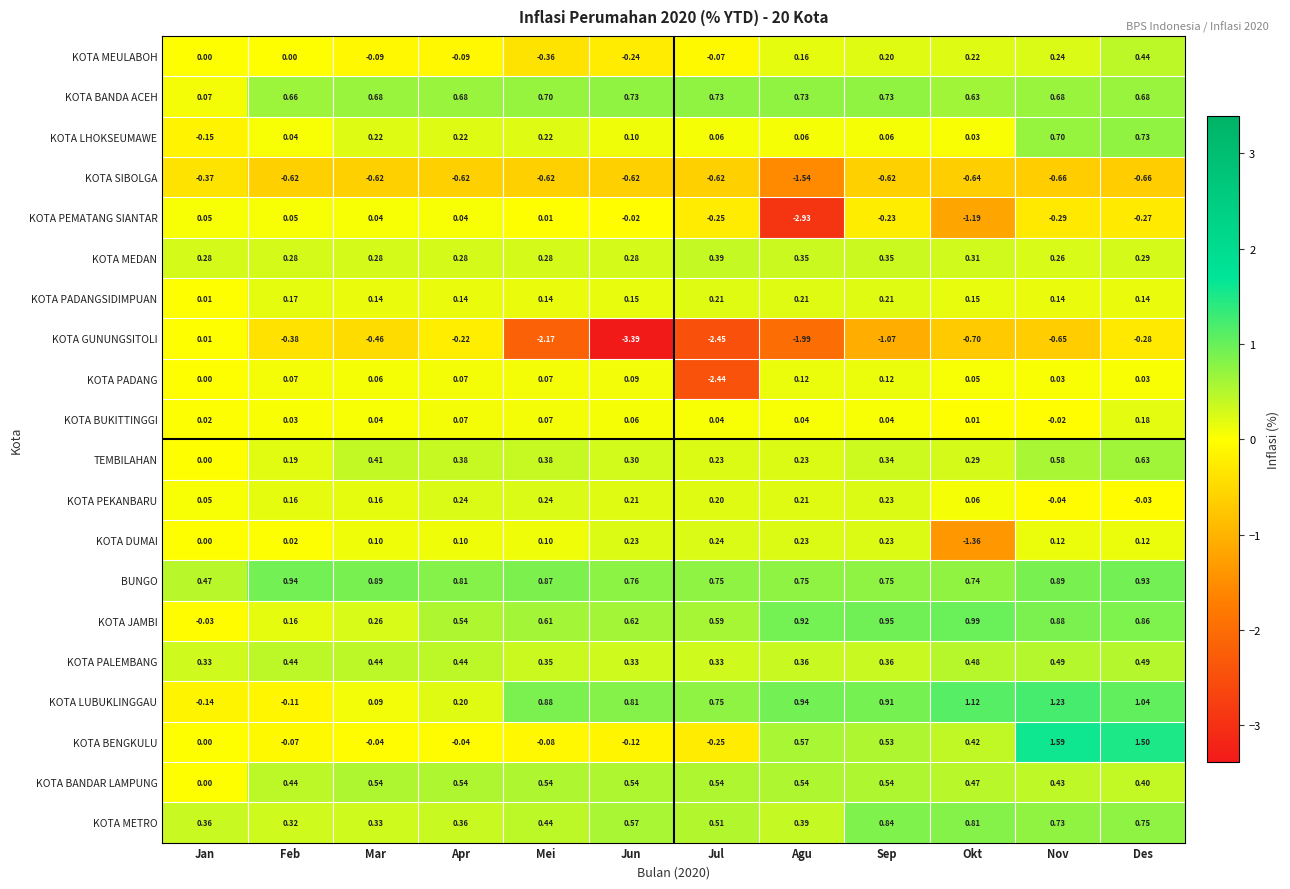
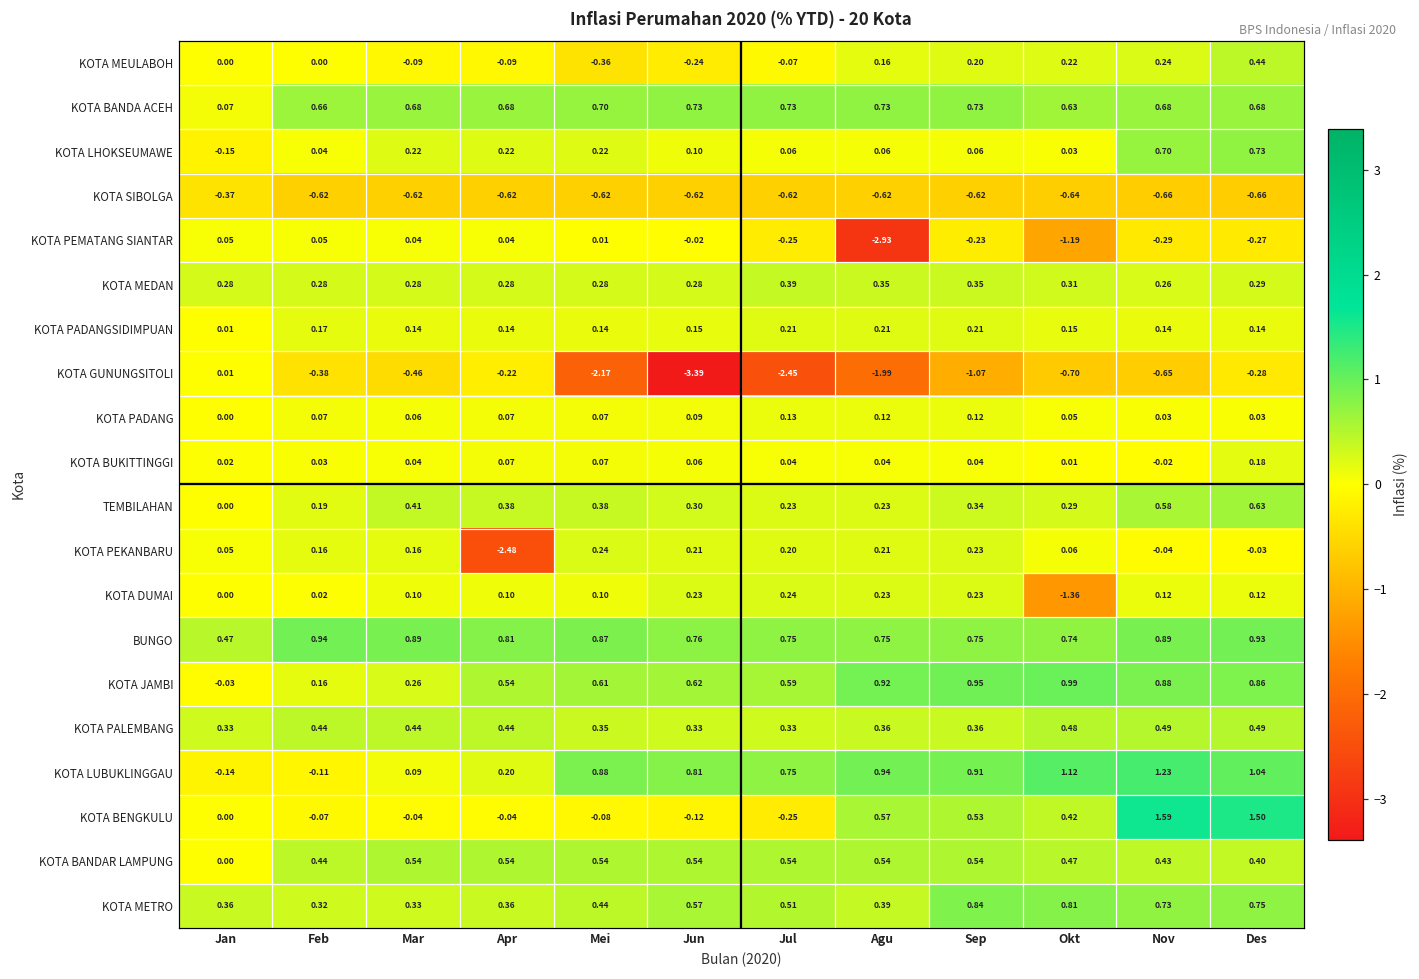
  {
    "KOTA SIBOLGA": {
      "Jan": -0.37,
      "Feb": -0.62,
      "Mar": -0.62,
      "Apr": -0.62,
      "Mei": -0.62,
      "Jun": -0.62,
      "Jul": -0.62,
-     "Agu": -1.54,
+     "Agu": -0.62,
      "Sep": -0.62,
      "Okt": -0.64,
      "Nov": -0.66,
      "Des": -0.66
    },
    "KOTA PADANG": {
      "Jan": 0.00,
      "Feb": 0.07,
      "Mar": 0.06,
      "Apr": 0.07,
      "Mei": 0.07,
      "Jun": 0.09,
-     "Jul": -2.44,
+     "Jul": 0.13,
      "Agu": 0.12,
      "Sep": 0.12,
      "Okt": 0.05,
      "Nov": 0.03,
      "Des": 0.03
    },
    "KOTA PEKANBARU": {
      "Jan": 0.05,
      "Feb": 0.16,
      "Mar": 0.16,
-     "Apr": 0.24,
+     "Apr": -2.48,
      "Mei": 0.24,
      "Jun": 0.21,
      "Jul": 0.20,
      "Agu": 0.21,
      "Sep": 0.23,
      "Okt": 0.06,
      "Nov": -0.04,
      "Des": -0.03
    }
  }
